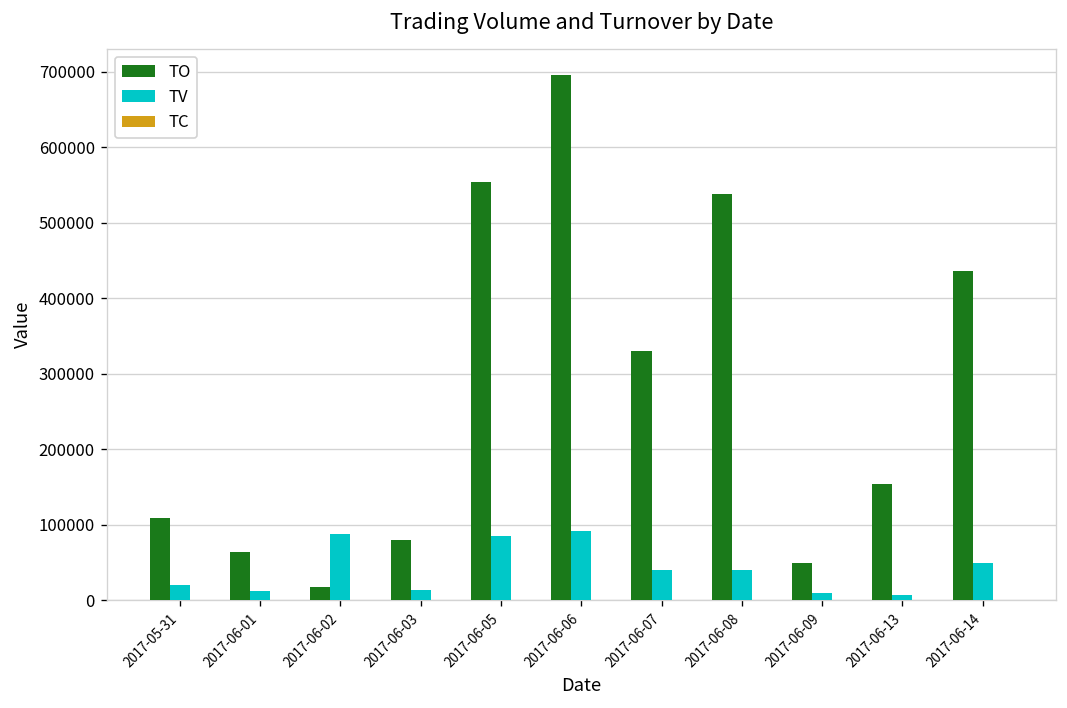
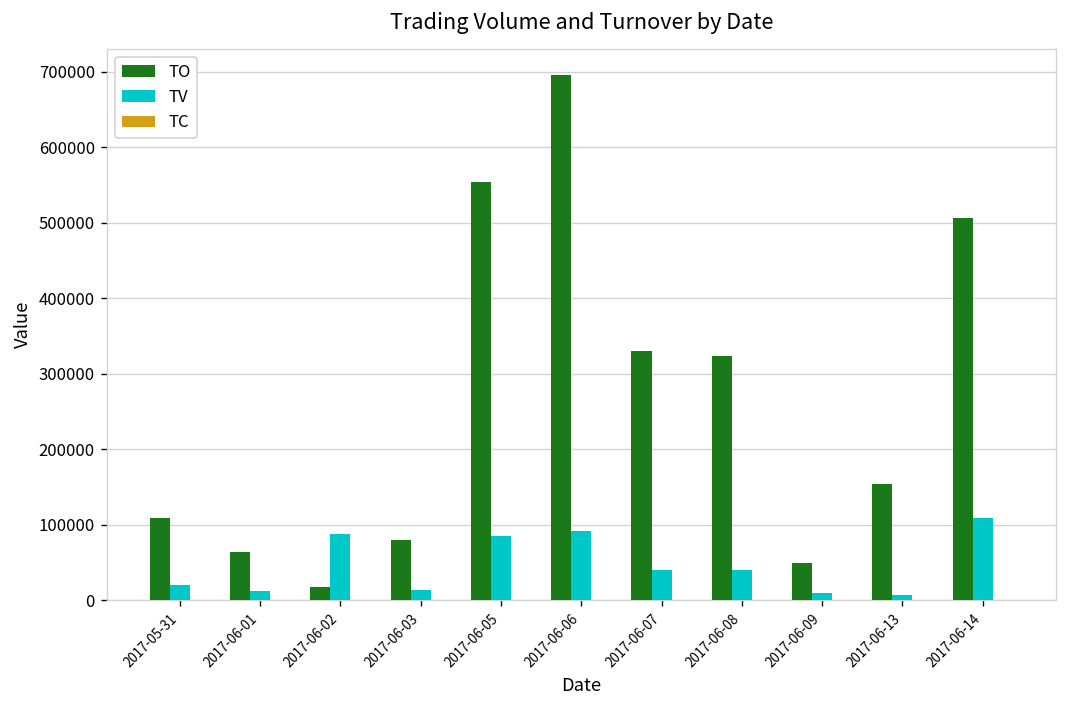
  {
    "TO": {
      "2017-05-31": 110000,
      "2017-06-01": 60000,
      "2017-06-02": 20000,
      "2017-06-03": 80000,
      "2017-06-05": 550000,
      "2017-06-06": 700000,
      "2017-06-07": 330000,
-     "2017-06-08": 540000,
+     "2017-06-08": 320000,
      "2017-06-09": 50000,
      "2017-06-13": 150000,
-     "2017-06-14": 440000
+     "2017-06-14": 510000
    },
    "TV": {
      "2017-05-31": 20000,
      "2017-06-01": 10000,
      "2017-06-02": 90000,
      "2017-06-03": 10000,
      "2017-06-05": 90000,
      "2017-06-06": 90000,
      "2017-06-07": 40000,
      "2017-06-08": 40000,
      "2017-06-09": 10000,
      "2017-06-13": 10000,
-     "2017-06-14": 50000
+     "2017-06-14": 110000
    }
  }
